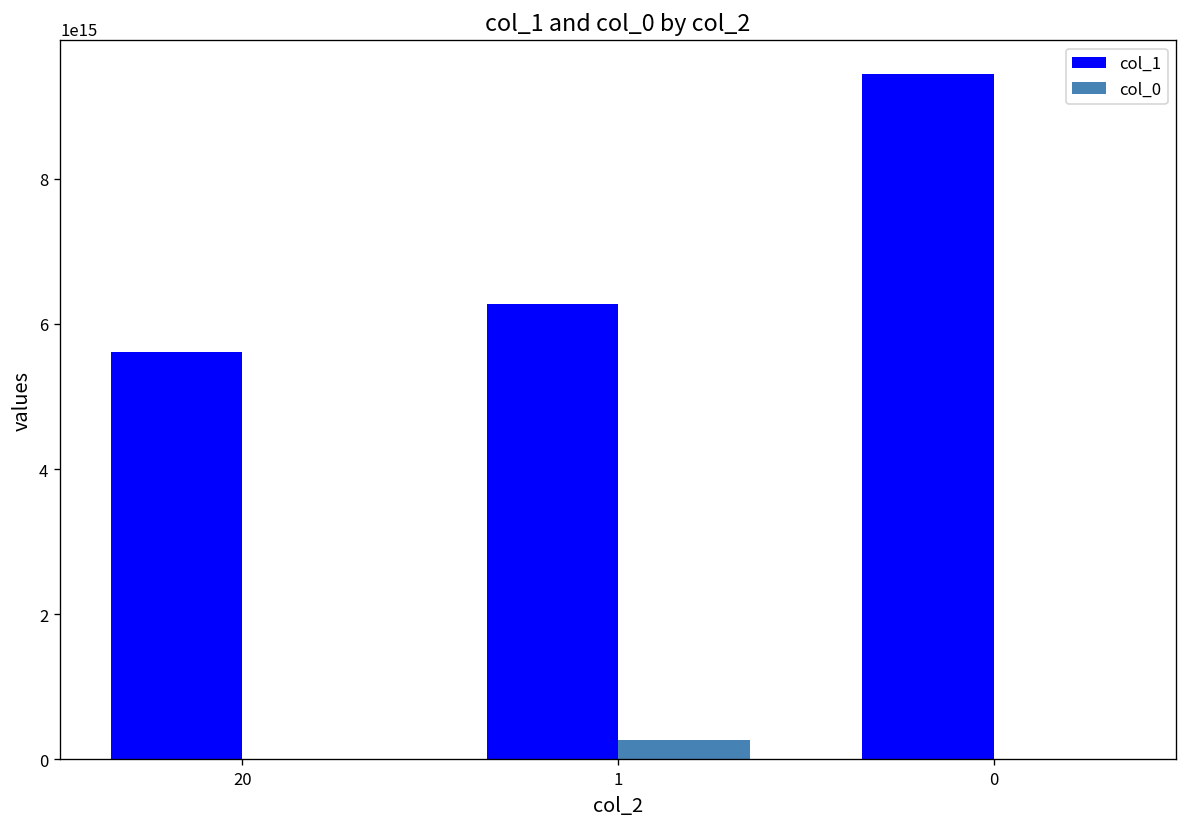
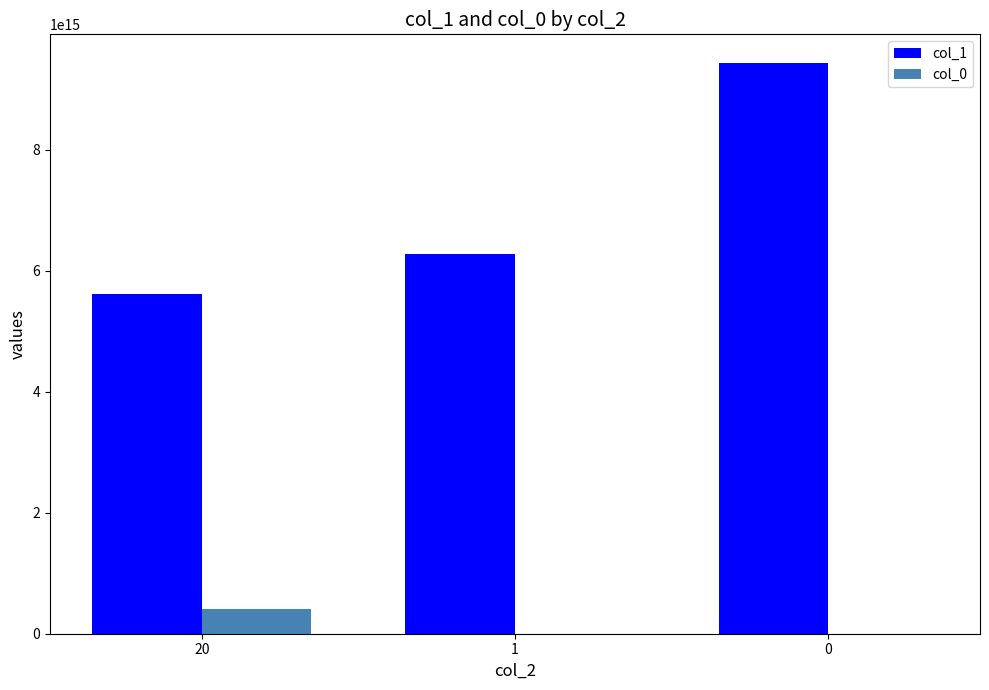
  {
    "col_1": {
      "20": 5600000000000000,
      "1": 6300000000000000,
      "0": 9400000000000000
    },
    "col_0": {
-     "20": 0,
-     "1": 300000000000000
+     "20": 400000000000000,
+     "1": 0
    }
  }
